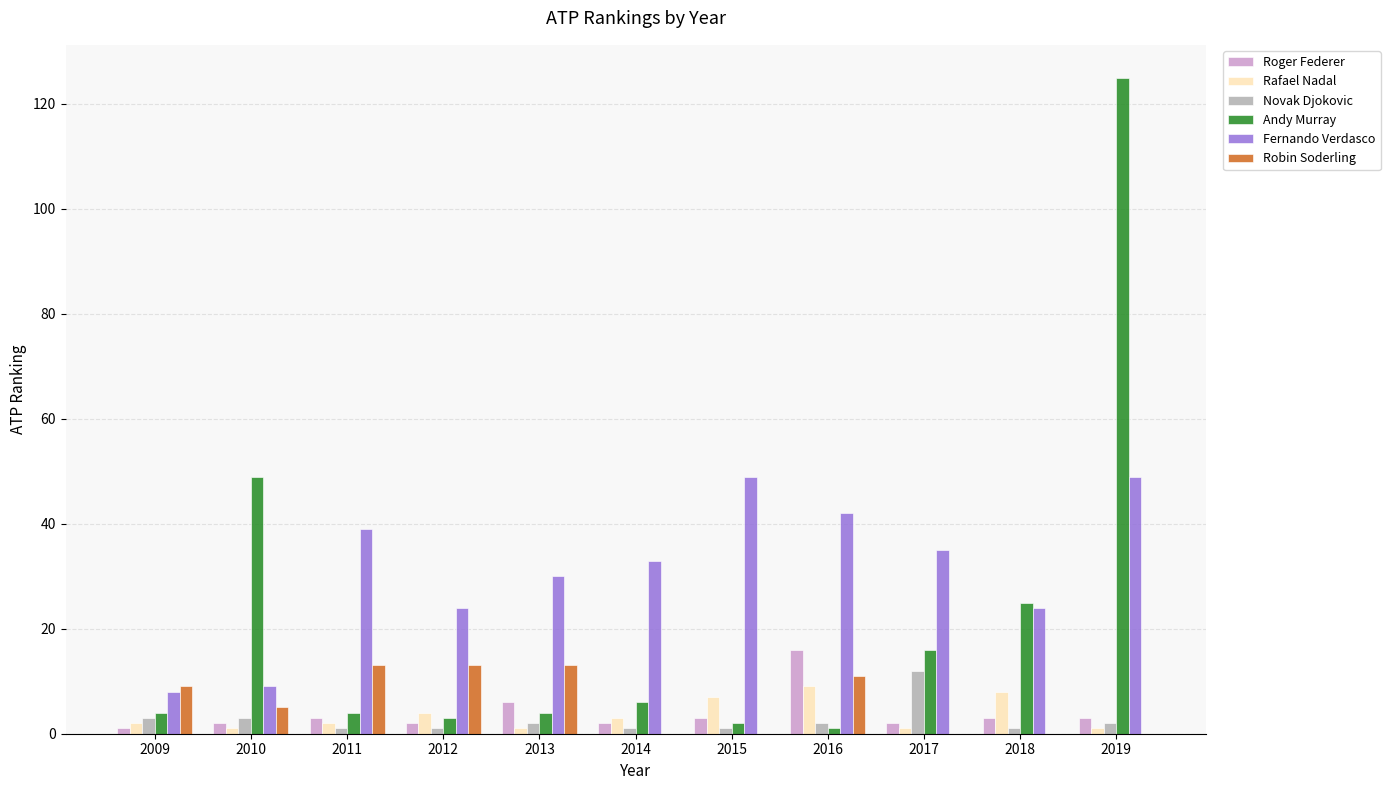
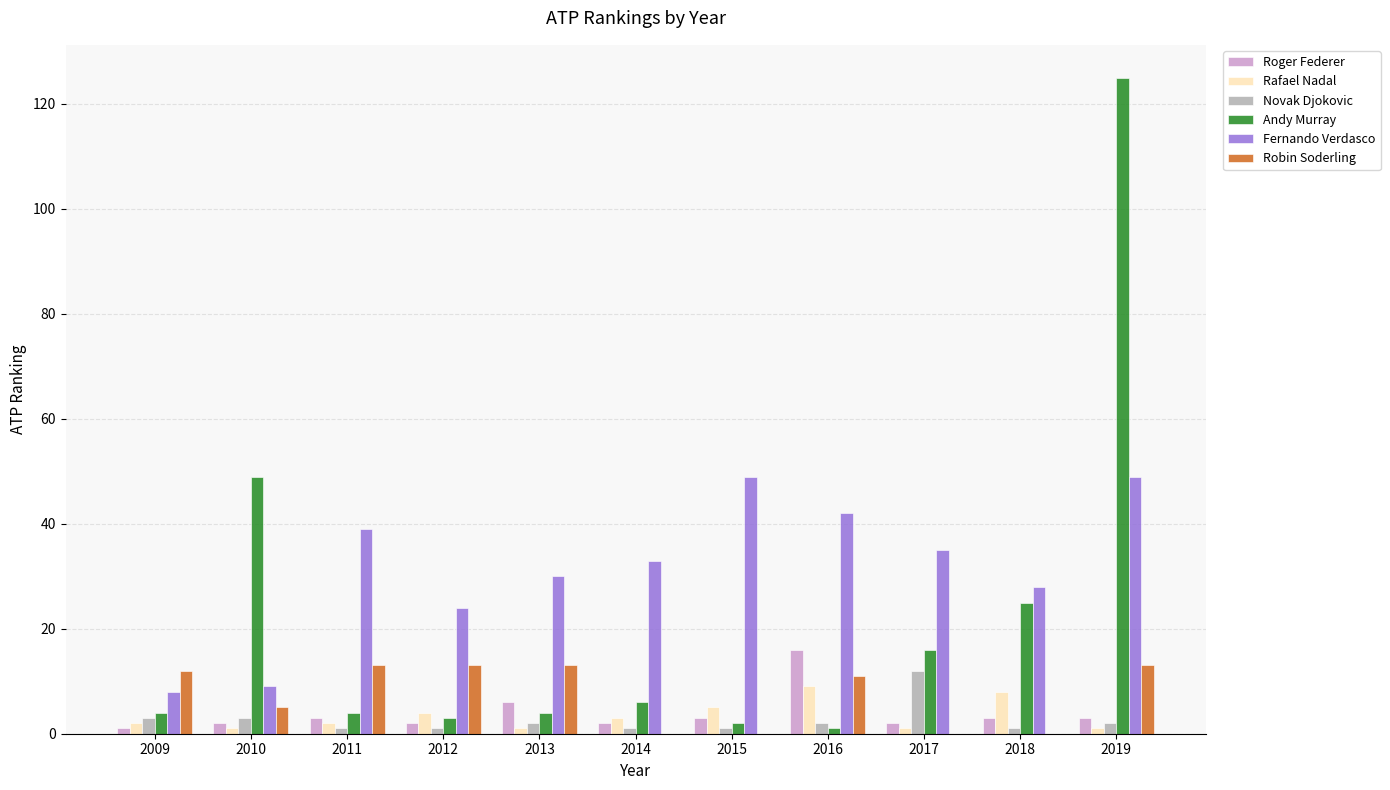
  {
    "Rafael Nadal": {
      "2009": 2,
      "2010": 1,
      "2011": 2,
      "2012": 4,
      "2013": 1,
      "2014": 3,
-     "2015": 7,
+     "2015": 5,
      "2016": 9,
      "2017": 1,
      "2018": 8,
      "2019": 1
    },
    "Andy Murray": {
      "2009": 4,
      "2010": 49,
      "2011": 4,
      "2012": 3,
      "2013": 4,
      "2014": 6,
      "2015": 2,
      "2016": 1,
      "2017": 16,
      "2018": 25,
      "2019": 125
    },
    "Fernando Verdasco": {
      "2009": 8,
      "2010": 9,
      "2011": 39,
      "2012": 24,
      "2013": 30,
      "2014": 33,
      "2015": 49,
      "2016": 42,
      "2017": 35,
-     "2018": 24,
+     "2018": 28,
      "2019": 49
    },
    "Robin Soderling": {
-     "2009": 9,
+     "2009": 12,
      "2010": 5,
      "2011": 13,
      "2012": 13,
      "2013": 13,
      "2014": 0,
      "2015": 0,
      "2016": 11,
      "2017": 0,
      "2018": 0,
-     "2019": 0
+     "2019": 13
    }
  }
